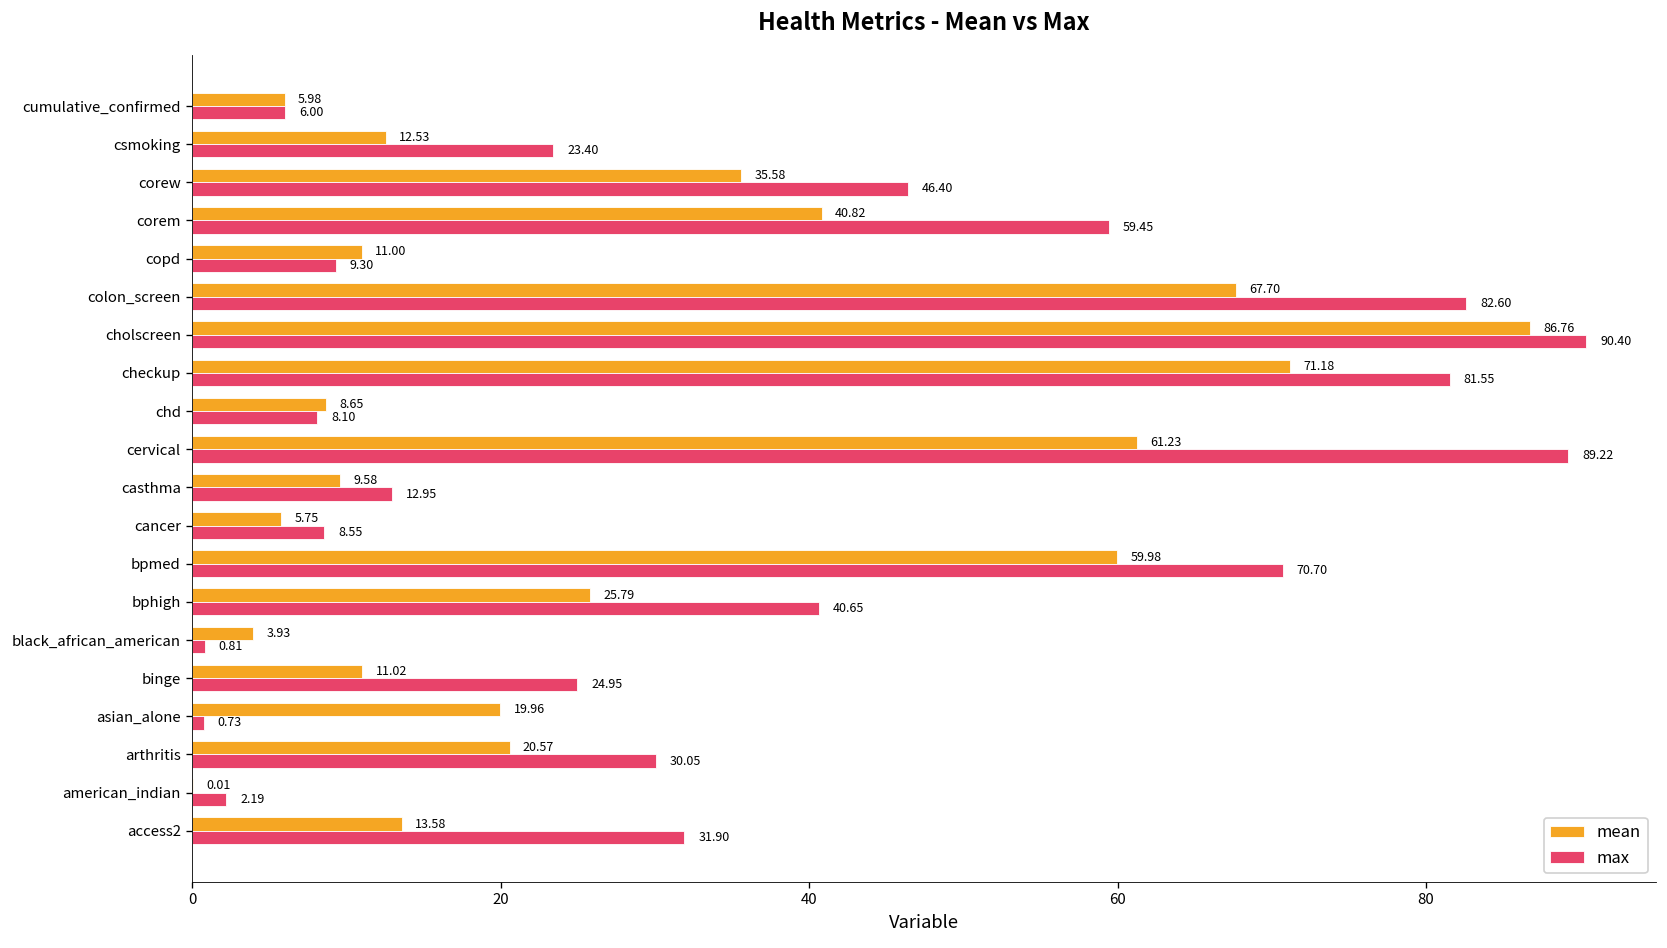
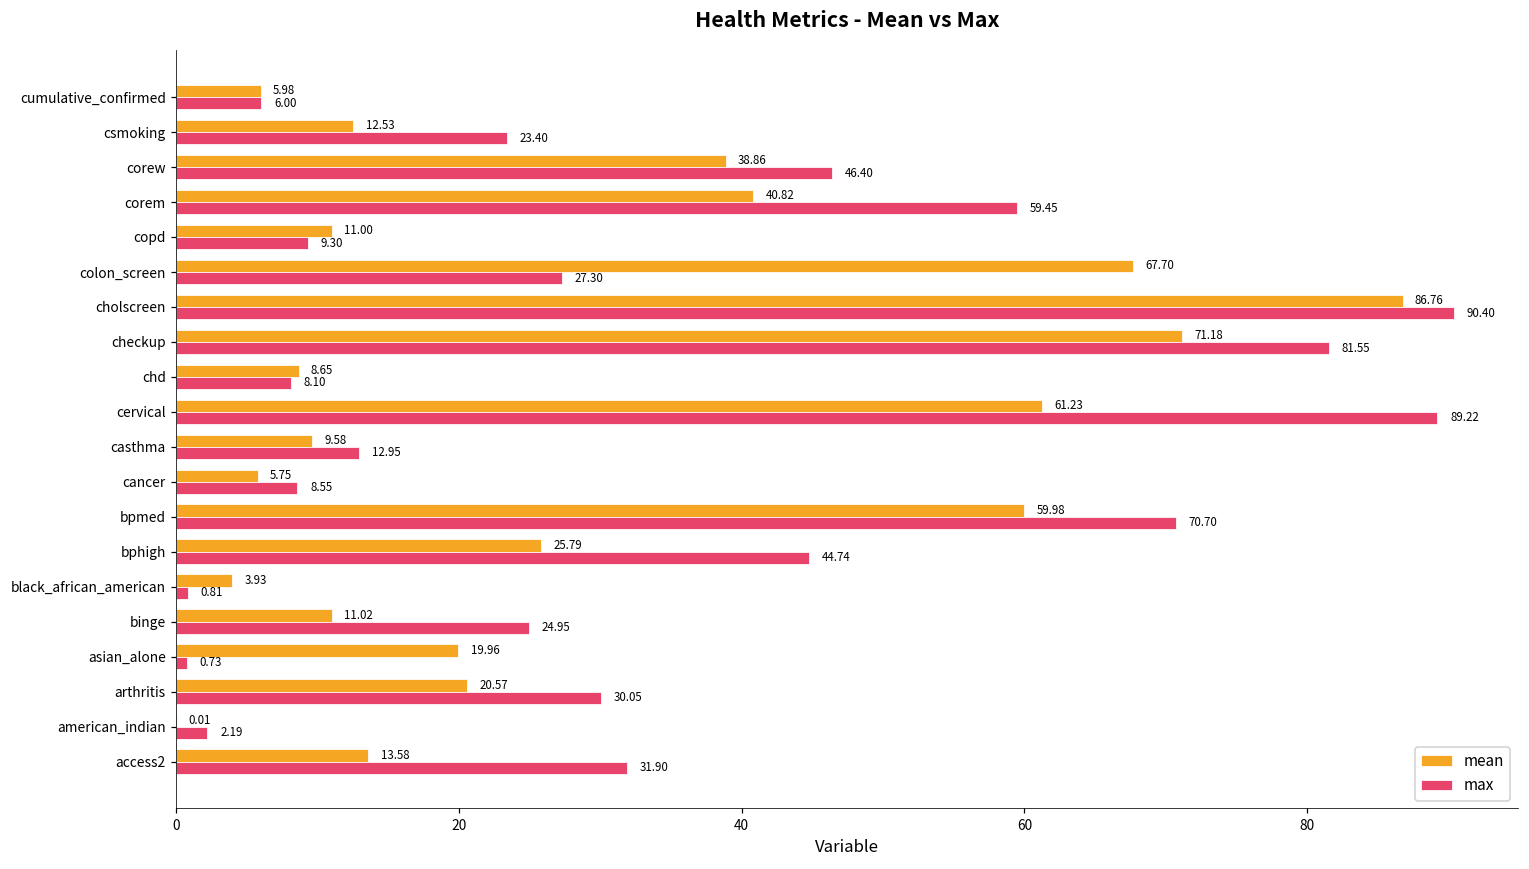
  {
    "mean": {
      "cumulative_confirmed": 5.98,
      "csmoking": 12.53,
-     "corew": 35.58,
+     "corew": 38.86,
      "corem": 40.82,
      "copd": 11.00,
      "colon_screen": 67.70,
      "cholscreen": 86.76,
      "checkup": 71.18,
      "chd": 8.65,
      "cervical": 61.23,
      "casthma": 9.58,
      "cancer": 5.75,
      "bpmed": 59.98,
      "bphigh": 25.79,
      "black_african_american": 3.93,
      "binge": 11.02,
      "asian_alone": 19.96,
      "arthritis": 20.57,
      "american_indian": 0.01,
      "access2": 13.58
    },
    "max": {
      "cumulative_confirmed": 6.00,
      "csmoking": 23.40,
      "corew": 46.40,
      "corem": 59.45,
      "copd": 9.30,
-     "colon_screen": 82.60,
+     "colon_screen": 27.30,
      "cholscreen": 90.40,
      "checkup": 81.55,
      "chd": 8.10,
      "cervical": 89.22,
      "casthma": 12.95,
      "cancer": 8.55,
      "bpmed": 70.70,
-     "bphigh": 40.65,
+     "bphigh": 44.74,
      "black_african_american": 0.81,
      "binge": 24.95,
      "asian_alone": 0.73,
      "arthritis": 30.05,
      "american_indian": 2.19,
      "access2": 31.90
    }
  }
